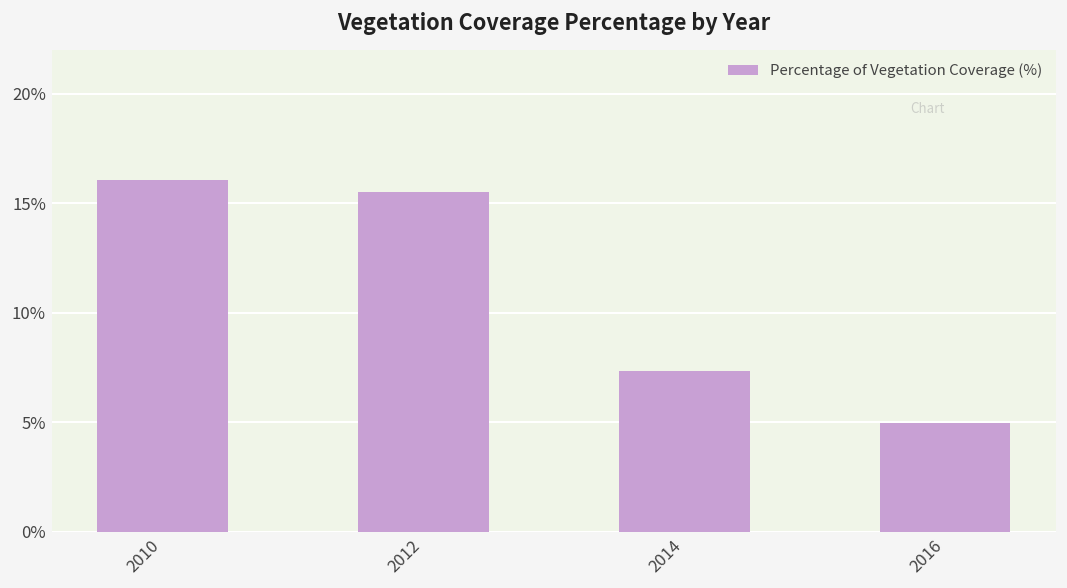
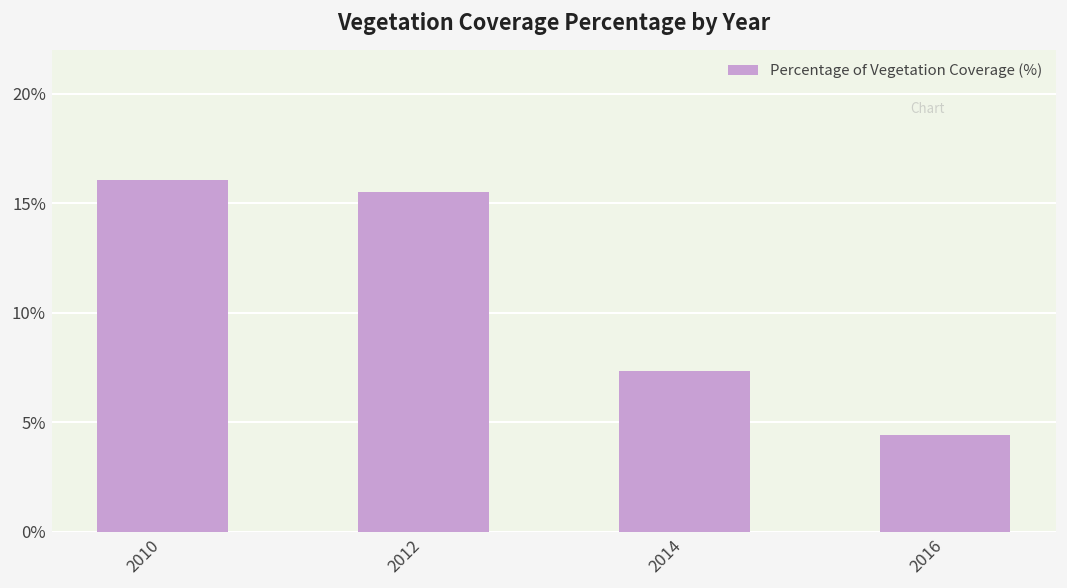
  {
    "2010": "16.1%",
    "2012": "15.5%",
    "2014": "7.4%",
-   "2016": "5.0%"
+   "2016": "4.4%"
  }
